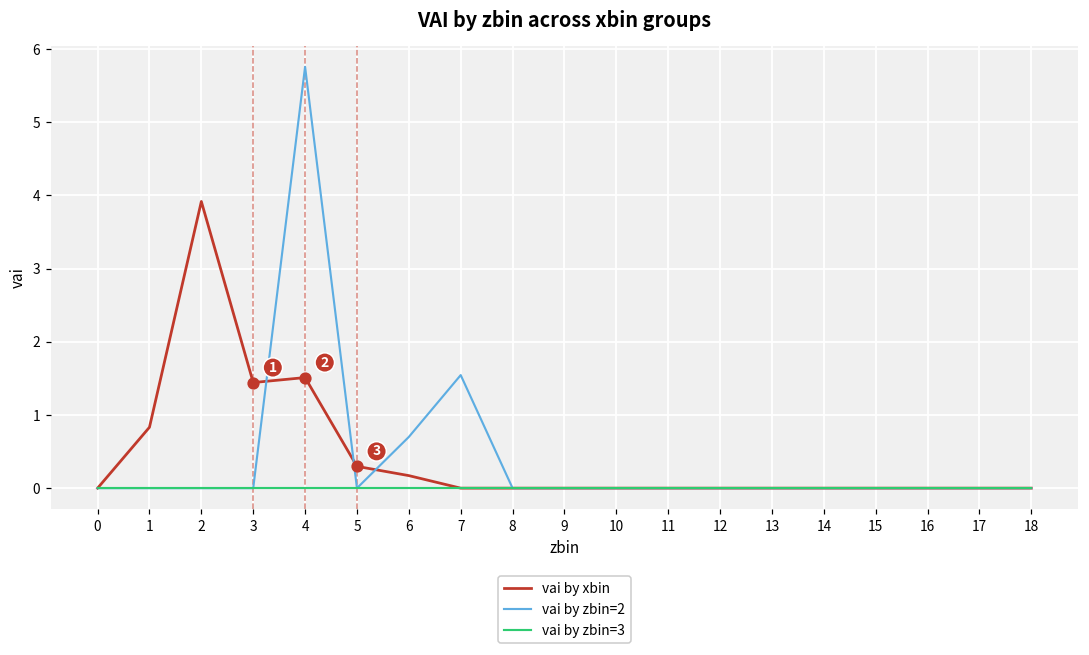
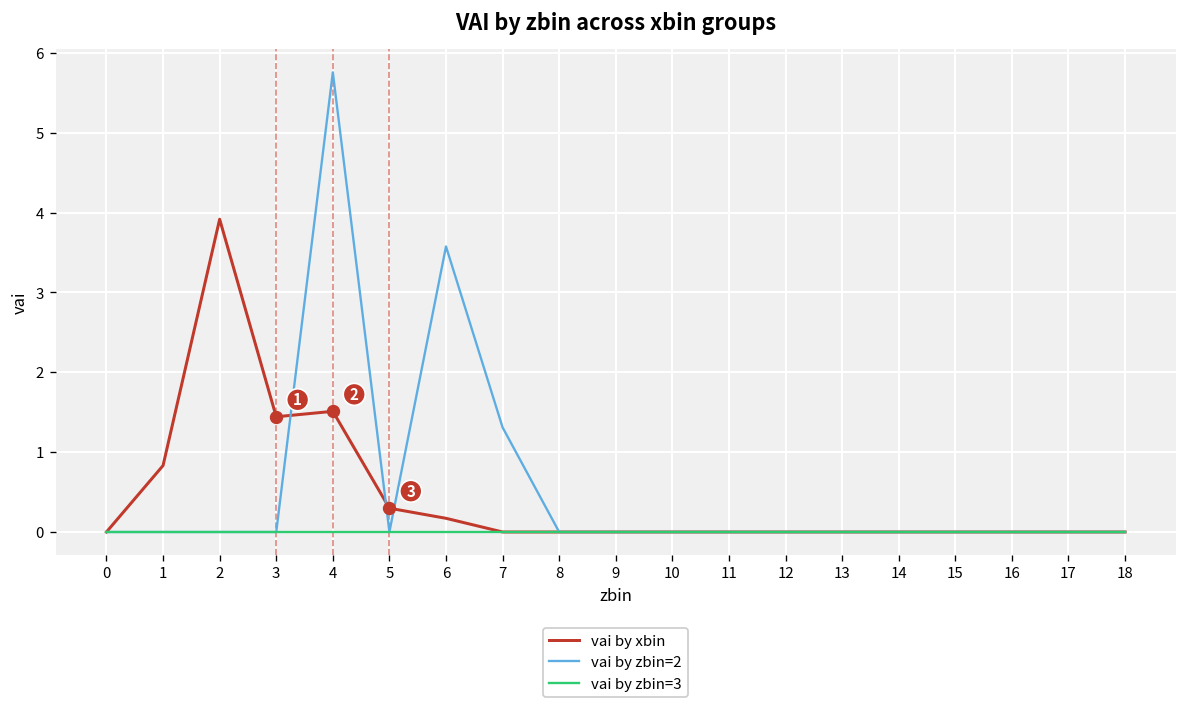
  {
    "vai by zbin=2": {
      "4": 5.8,
-     "6": 0.7,
-     "7": 1.5
+     "6": 3.6,
+     "7": 1.3
    },
    "vai by zbin=3": {
      "4": 0.0,
      "6": 0.0
    }
  }
